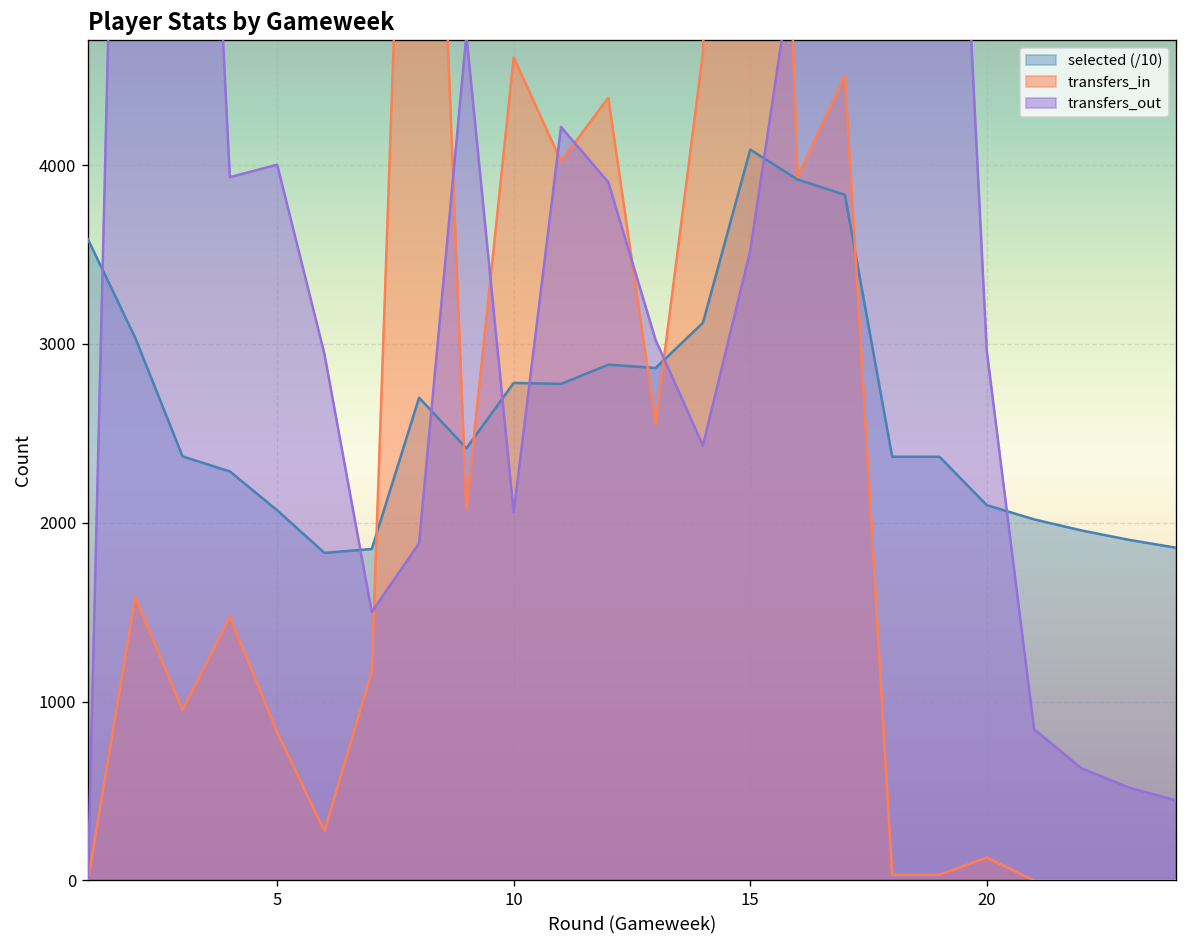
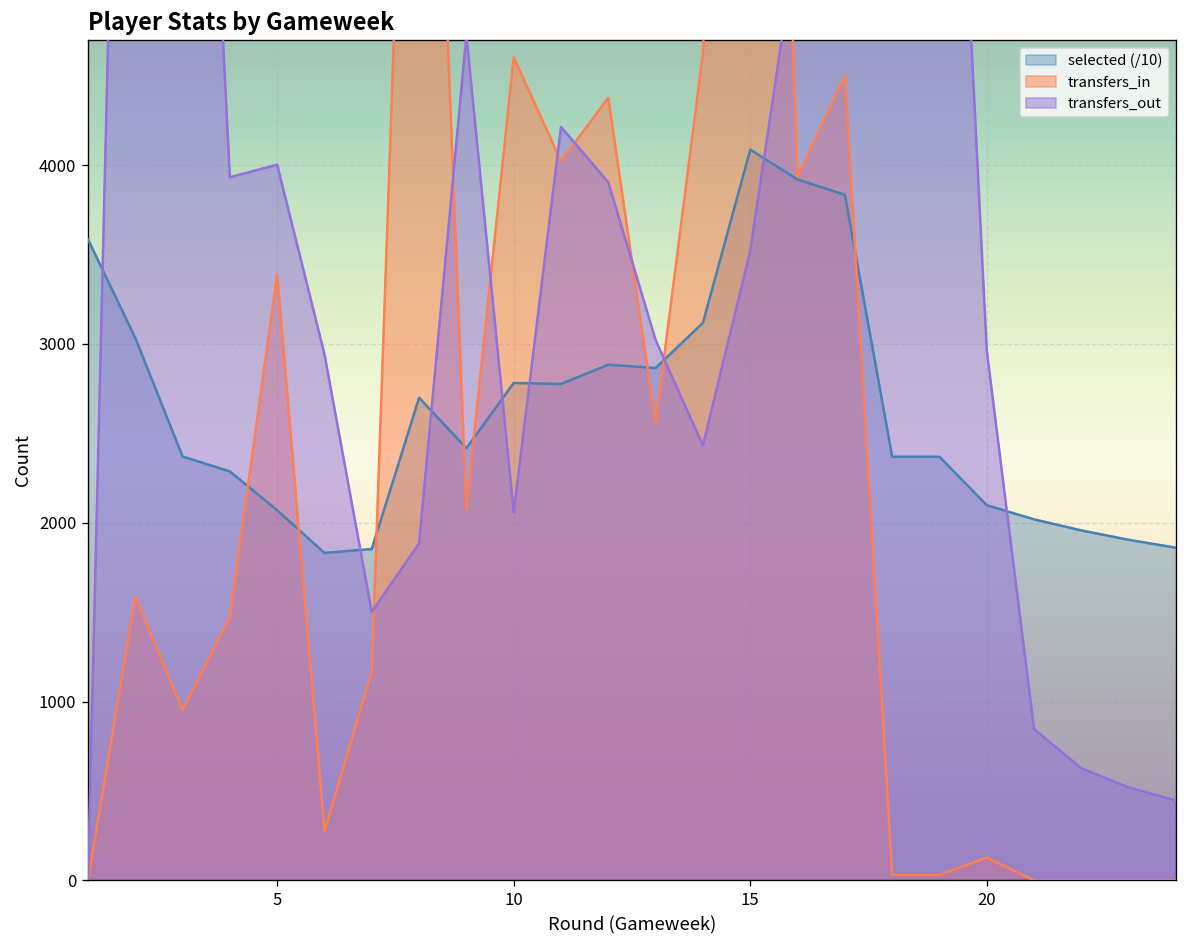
  {
    "transfers_in": {
-     "5": 830,
+     "5": 3390,
      "10": 4600,
      "20": 130
    }
  }
